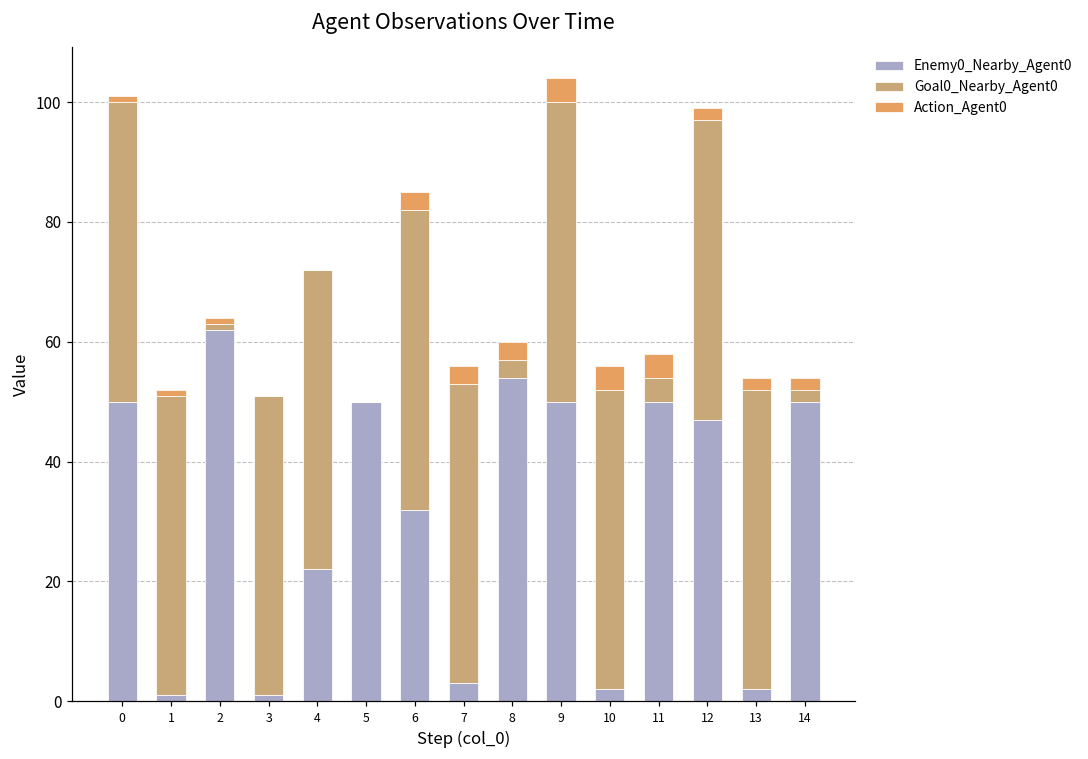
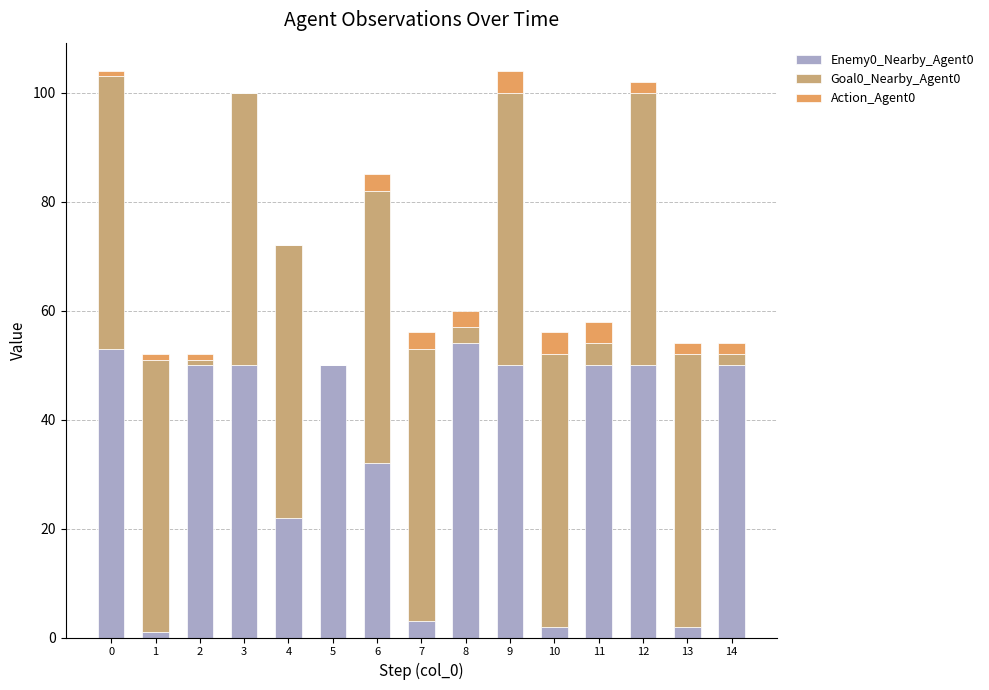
  {
    "Enemy0_Nearby_Agent0": {
-     "0": 50,
+     "0": 53,
      "1": 1,
-     "2": 62,
-     "3": 1,
+     "2": 50,
+     "3": 50,
      "4": 22,
      "5": 50,
      "6": 32,
      "7": 3,
      "8": 54,
      "9": 50,
      "10": 2,
      "11": 50,
-     "12": 47,
+     "12": 50,
      "13": 2,
      "14": 50
    }
  }
